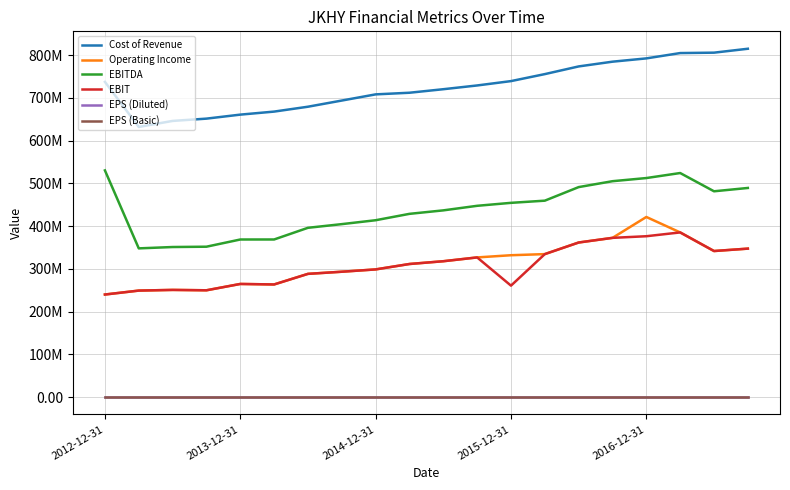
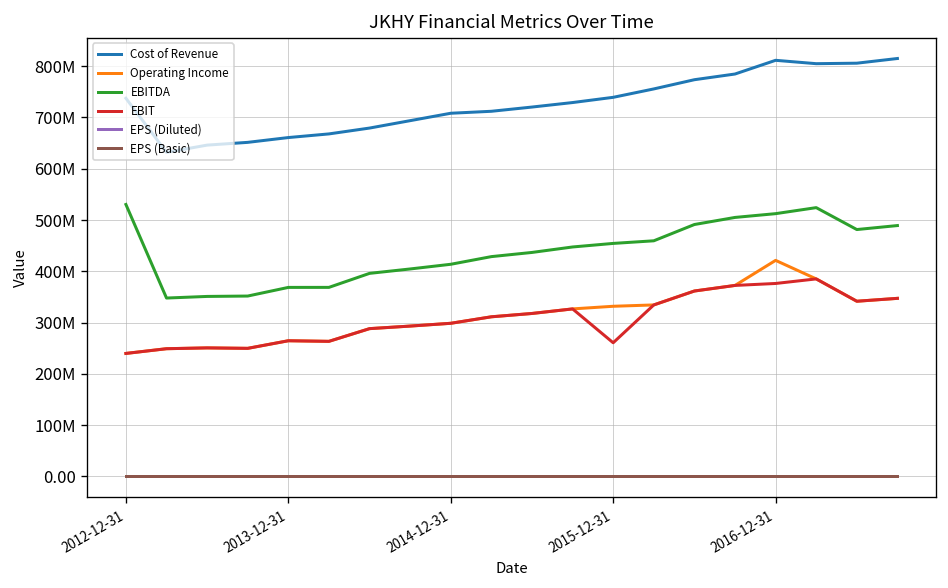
  {
    "Cost of Revenue": {
      "2013-12-31": 660000000,
      "2014-12-31": 710000000,
      "2015-12-31": 740000000,
-     "2016-12-31": 790000000
+     "2016-12-31": 810000000
    },
    "Operating Income": {
      "2015-12-31": 330000000,
      "2016-12-31": 420000000
    },
    "EBITDA": {
      "2012-12-31": 530000000,
      "2013-12-31": 370000000,
      "2014-12-31": 410000000,
      "2015-12-31": 450000000,
      "2016-12-31": 510000000
    },
    "EBIT": {
      "2015-12-31": 260000000,
      "2016-12-31": 380000000
    },
    "EPS (Basic)": {
      "2012-12-31": 0,
      "2013-12-31": 0,
      "2014-12-31": 0,
      "2015-12-31": 0,
      "2016-12-31": 0
    }
  }
